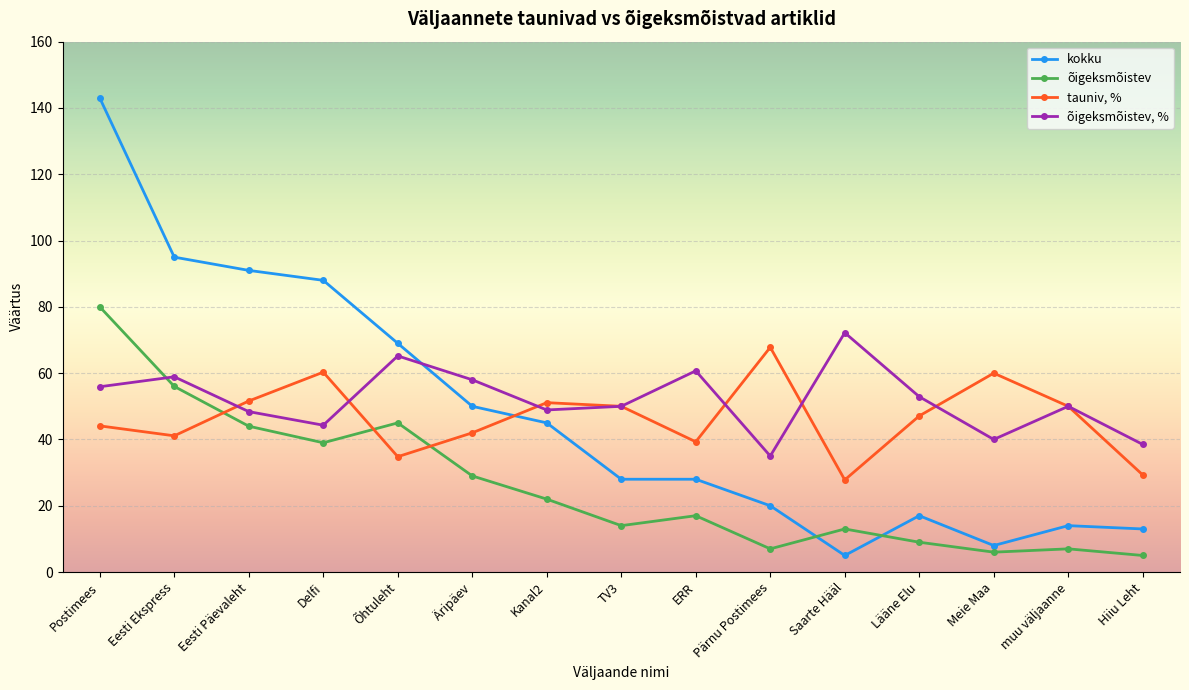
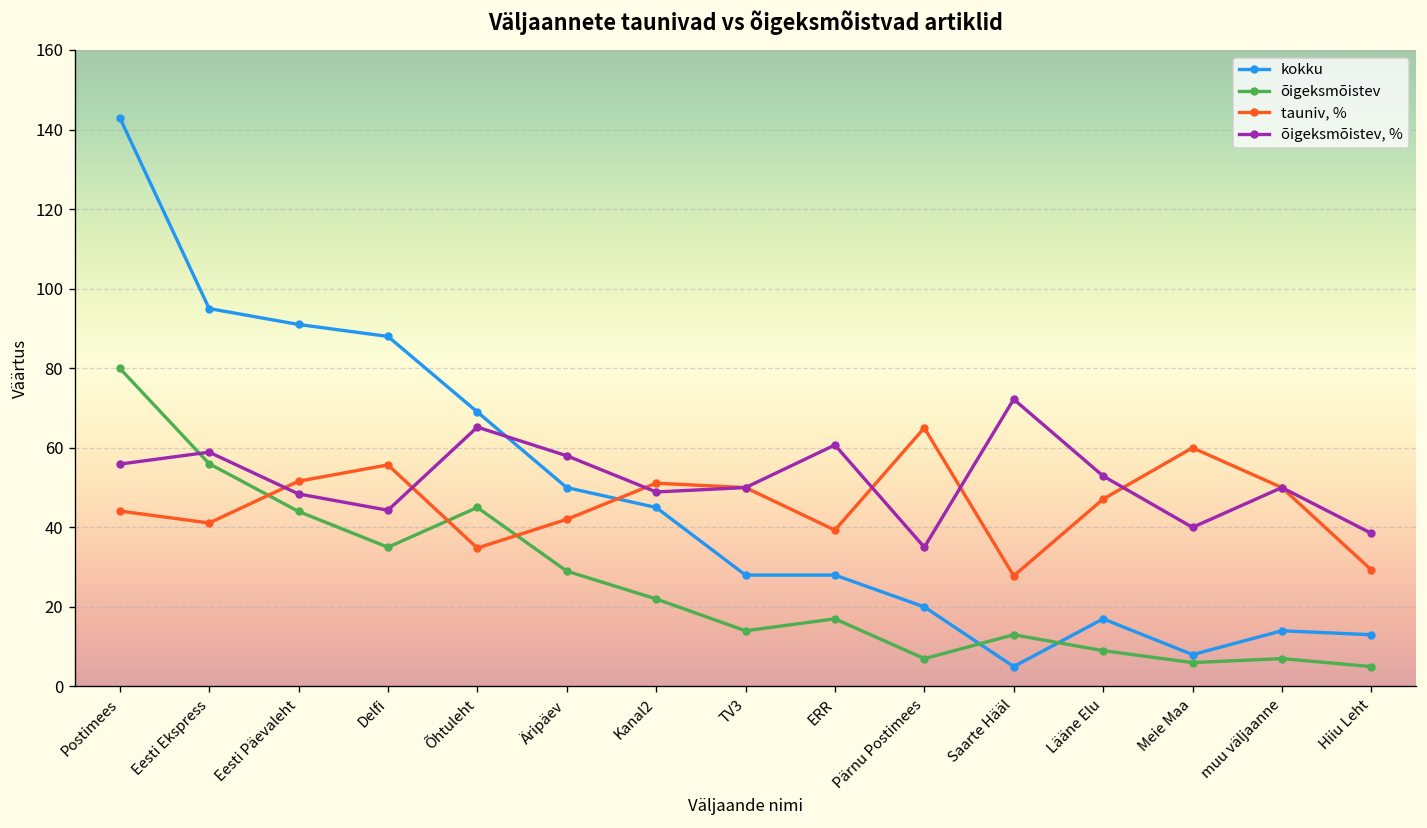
  {
    "kokku": {
      "Postimees": 143,
      "Eesti Ekspress": 95,
      "Eesti Päevaleht": 91,
      "Delfi": 88,
      "Õhtuleht": 69,
      "Äripäev": 50,
      "Kanal2": 45,
      "TV3": 28,
      "ERR": 28,
      "Pärnu Postimees": 20,
      "Saarte Hääl": 5,
      "Lääne Elu": 17,
      "Meie Maa": 8,
      "muu väljaanne": 14,
      "Hiiu Leht": 13
    },
    "õigeksmõistev": {
      "Postimees": 80,
      "Eesti Ekspress": 56,
      "Eesti Päevaleht": 44,
-     "Delfi": 39,
+     "Delfi": 35,
      "Õhtuleht": 45,
      "Äripäev": 29,
      "Kanal2": 22,
      "TV3": 14,
      "ERR": 17,
      "Pärnu Postimees": 7,
      "Saarte Hääl": 13,
      "Lääne Elu": 9,
      "Meie Maa": 6,
      "muu väljaanne": 7,
      "Hiiu Leht": 5
    },
    "tauniv, %": {
      "Postimees": 44,
      "Eesti Ekspress": 41,
      "Eesti Päevaleht": 52,
-     "Delfi": 60,
+     "Delfi": 56,
      "Õhtuleht": 35,
      "Äripäev": 42,
      "Kanal2": 51,
      "ERR": 39,
-     "Pärnu Postimees": 68,
+     "Pärnu Postimees": 65,
      "Saarte Hääl": 28,
      "Lääne Elu": 47,
      "Meie Maa": 60,
      "Hiiu Leht": 29
    },
    "õigeksmõistev, %": {
      "Postimees": 56,
      "Eesti Ekspress": 59,
      "Eesti Päevaleht": 48,
      "Delfi": 44,
      "Õhtuleht": 65,
      "Äripäev": 58,
      "Kanal2": 49,
      "ERR": 61,
      "Pärnu Postimees": 35,
      "Saarte Hääl": 72,
      "Lääne Elu": 53,
      "Meie Maa": 40,
      "Hiiu Leht": 39
    }
  }
